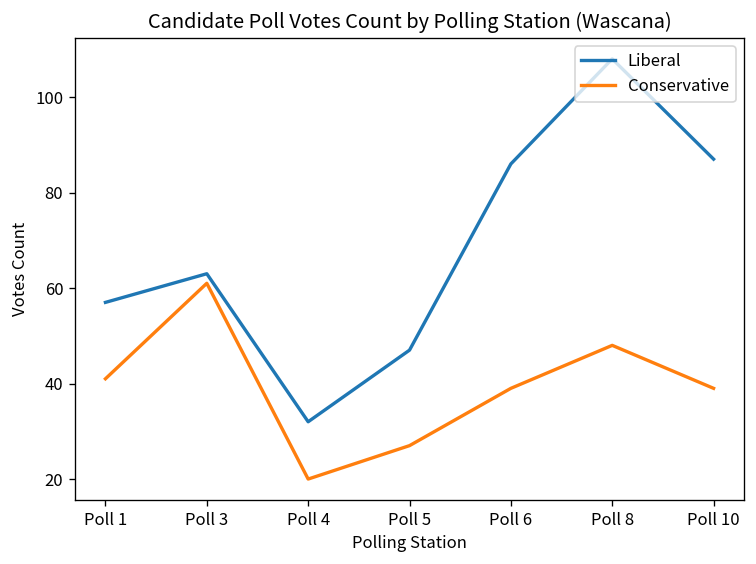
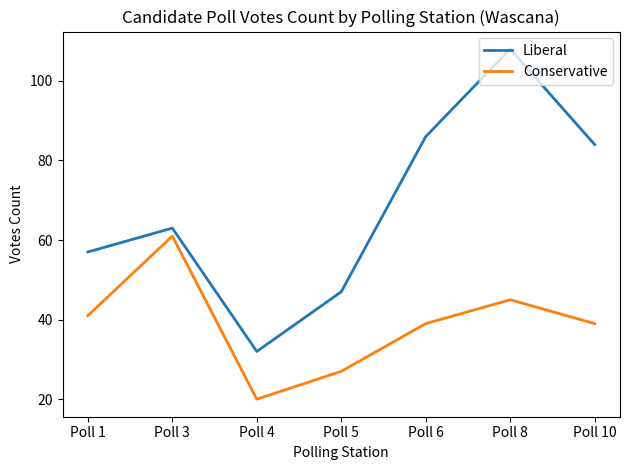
  {
    "Liberal": {
      "Poll 1": 57,
      "Poll 3": 63,
      "Poll 4": 32,
      "Poll 5": 47,
      "Poll 6": 86,
-     "Poll 10": 87
+     "Poll 10": 84
    },
    "Conservative": {
      "Poll 1": 41,
      "Poll 3": 61,
      "Poll 4": 20,
      "Poll 5": 27,
      "Poll 6": 39,
-     "Poll 8": 48,
+     "Poll 8": 45,
      "Poll 10": 39
    }
  }
